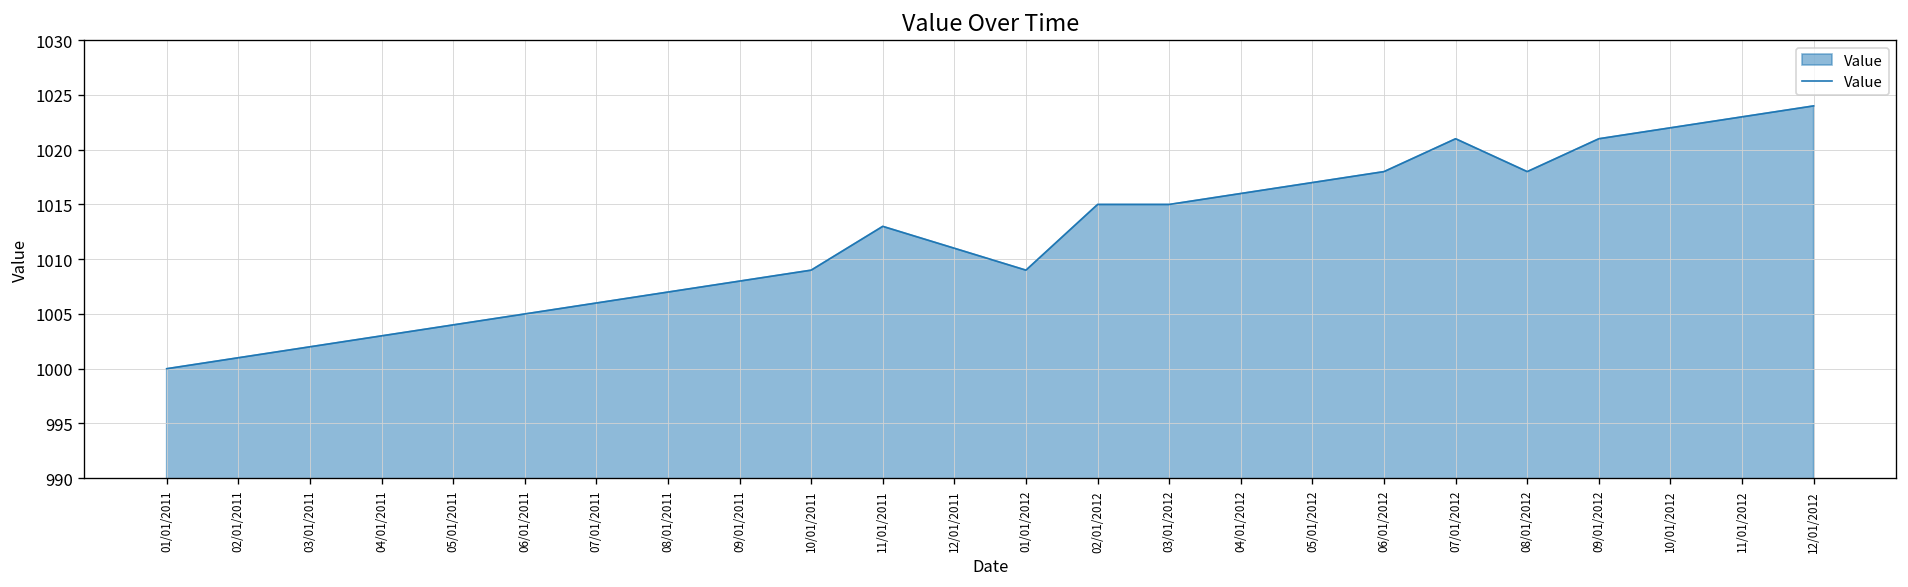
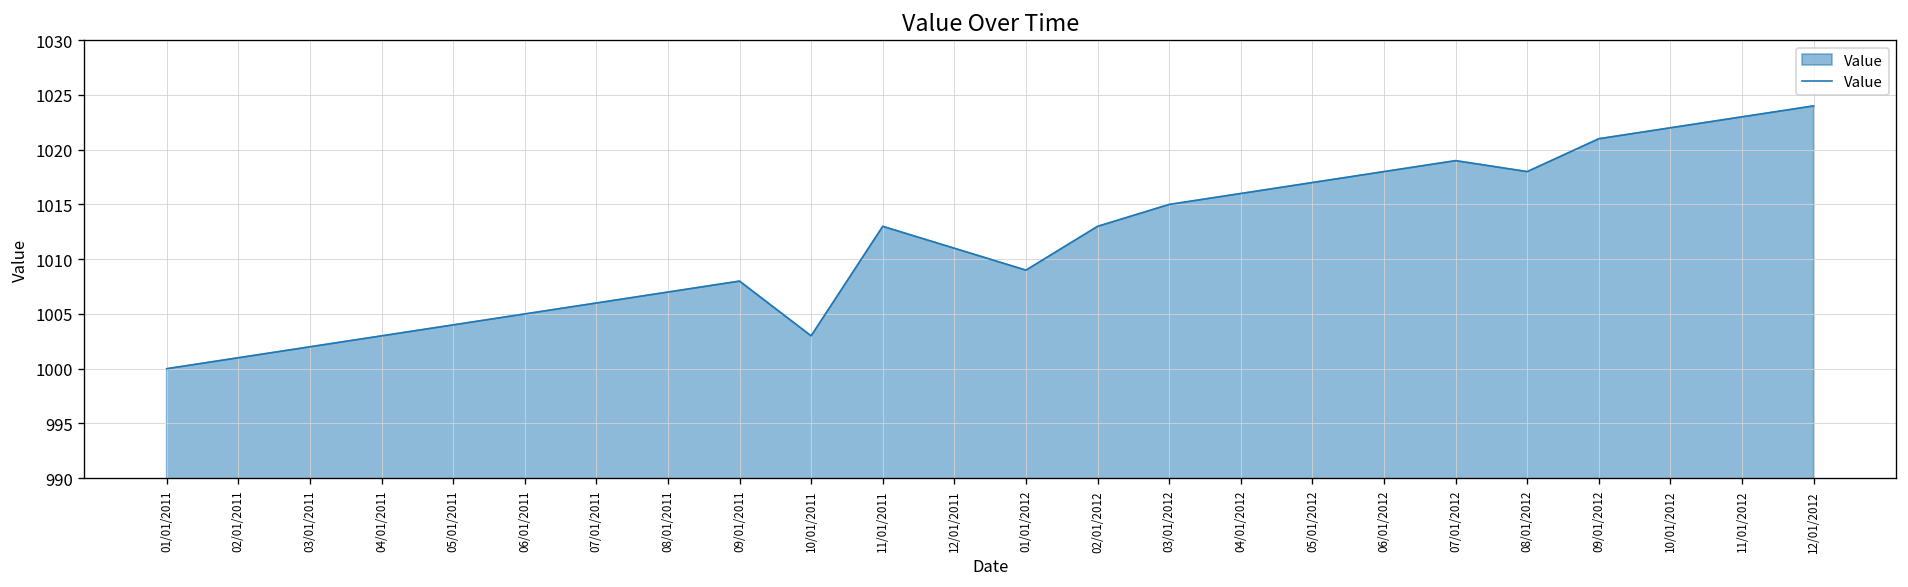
  {
    "01/01/2011": 1000,
    "02/01/2011": 1001,
    "03/01/2011": 1002,
    "04/01/2011": 1003,
    "05/01/2011": 1004,
    "06/01/2011": 1005,
    "07/01/2011": 1006,
    "08/01/2011": 1007,
    "09/01/2011": 1008,
-   "10/01/2011": 1009,
+   "10/01/2011": 1003,
    "11/01/2011": 1013,
    "12/01/2011": 1011,
    "01/01/2012": 1009,
-   "02/01/2012": 1015,
+   "02/01/2012": 1013,
    "03/01/2012": 1015,
    "04/01/2012": 1016,
    "05/01/2012": 1017,
    "06/01/2012": 1018,
-   "07/01/2012": 1021,
+   "07/01/2012": 1019,
    "08/01/2012": 1018,
    "09/01/2012": 1021,
    "10/01/2012": 1022,
    "11/01/2012": 1023,
    "12/01/2012": 1024
  }
